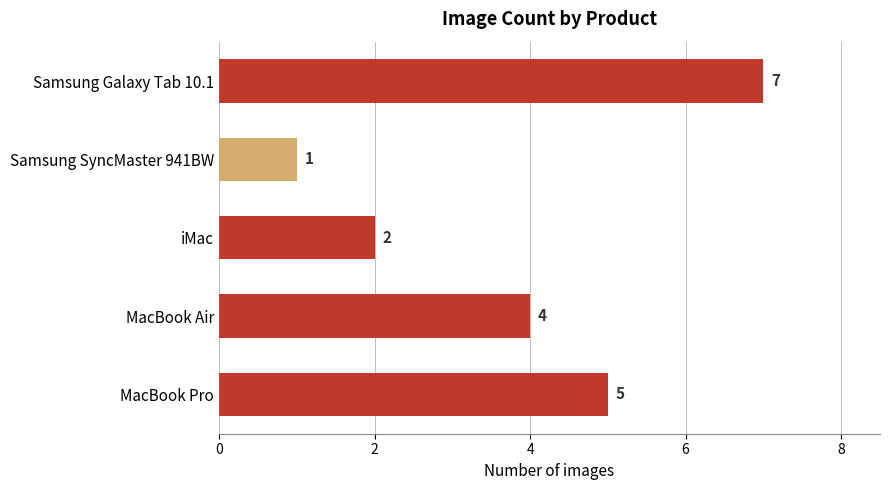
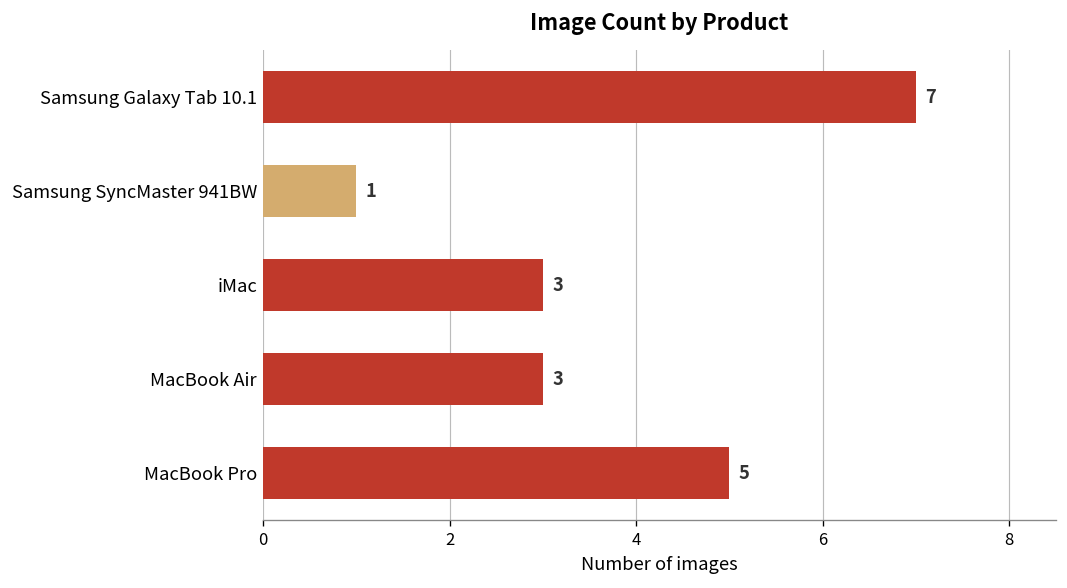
  {
    "Samsung Galaxy Tab 10.1": 7,
    "Samsung SyncMaster 941BW": 1,
-   "iMac": 2,
-   "MacBook Air": 4,
+   "iMac": 3,
+   "MacBook Air": 3,
    "MacBook Pro": 5
  }
